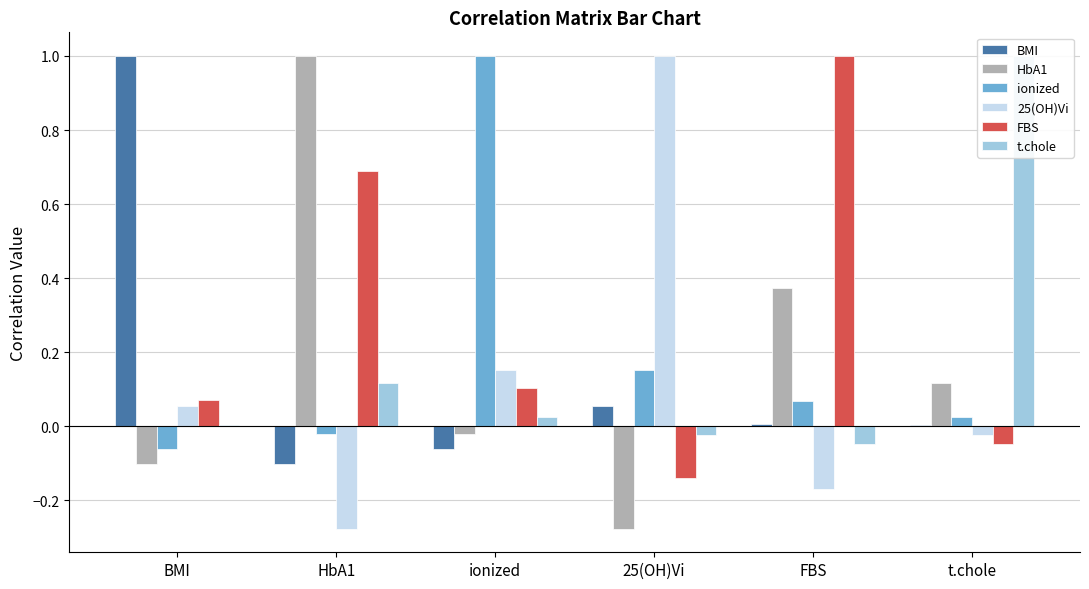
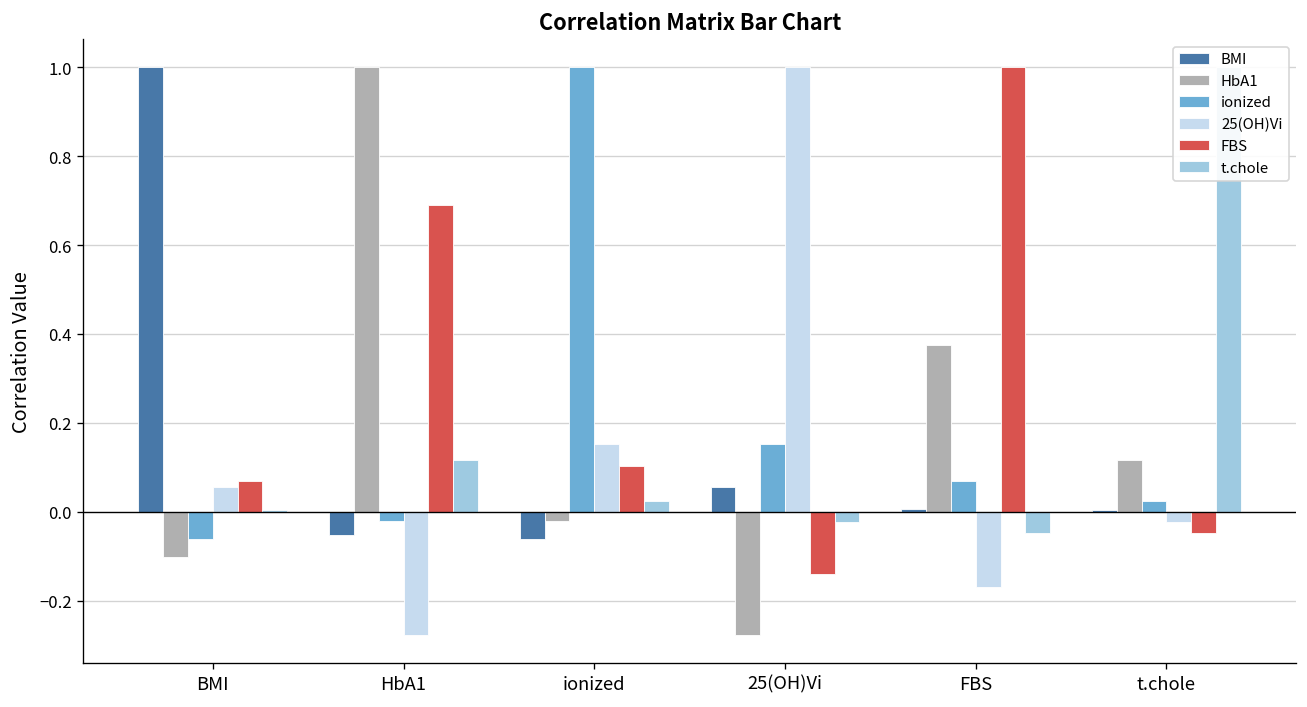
  {
    "BMI": {
      "BMI": 1.00,
-     "HbA1": -0.10,
+     "HbA1": -0.05,
      "ionized": -0.06,
      "25(OH)Vi": 0.06
    },
    "FBS": {
      "BMI": 0.07,
      "HbA1": 0.69,
      "ionized": 0.10,
      "25(OH)Vi": -0.14,
      "FBS": 1.00,
      "t.chole": -0.05
    }
  }
